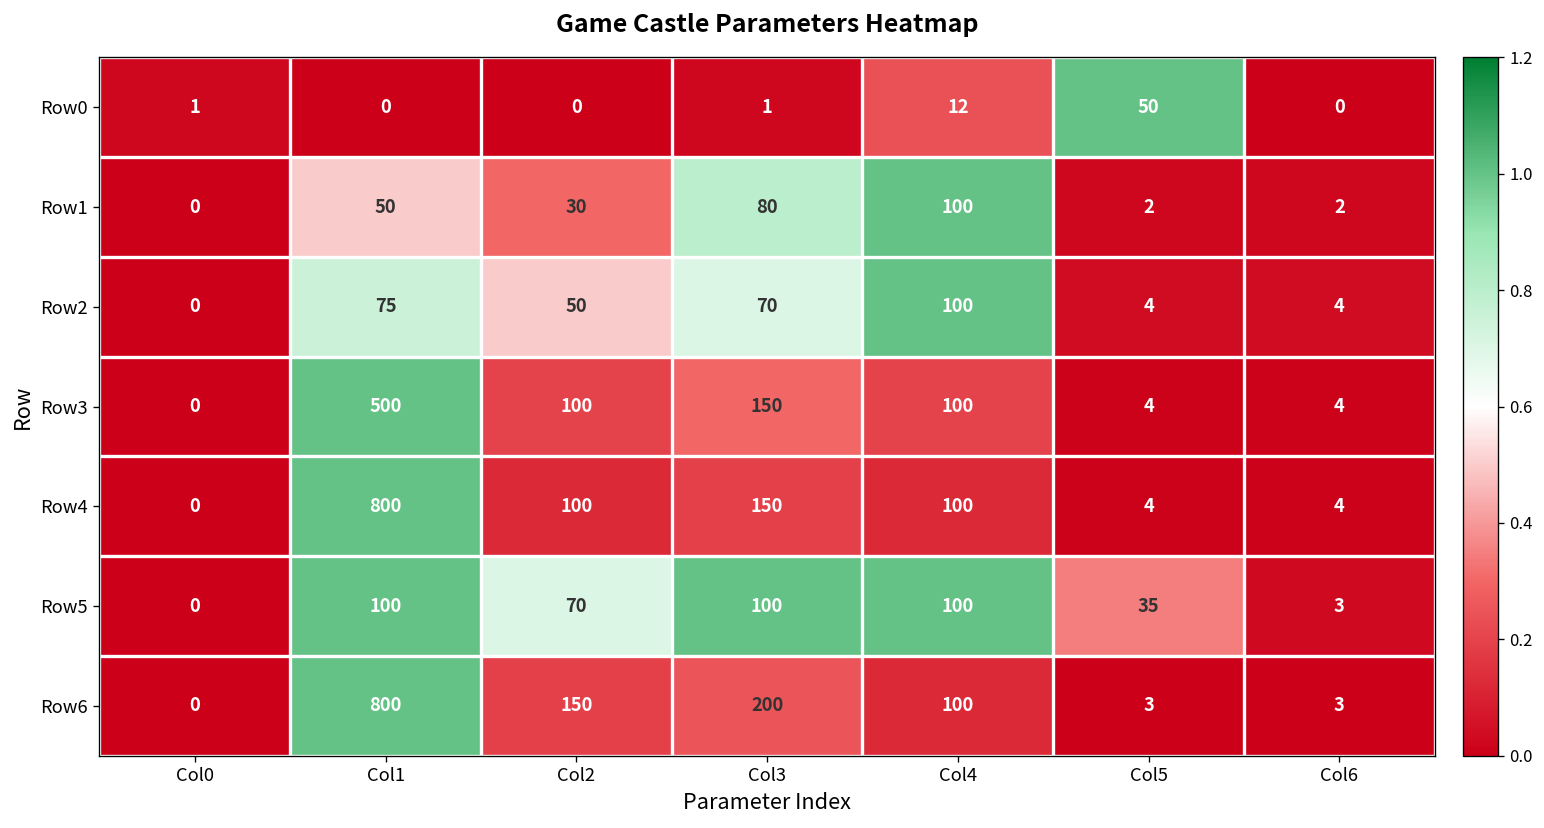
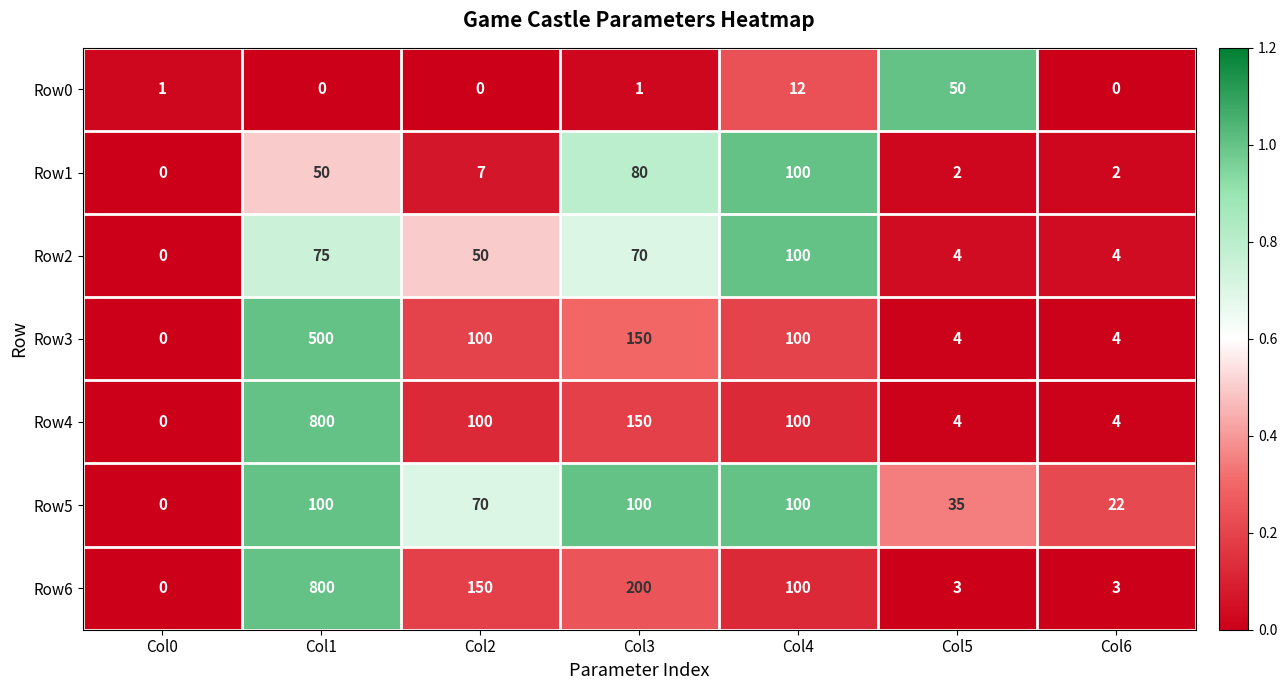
  {
    "Row0": {
      "Col0": 1,
      "Col1": 0,
      "Col2": 0,
      "Col3": 1,
      "Col4": 12,
      "Col5": 50,
      "Col6": 0
    },
    "Row1": {
      "Col0": 0,
      "Col1": 50,
-     "Col2": 30,
+     "Col2": 7,
      "Col3": 80,
      "Col4": 100,
      "Col5": 2,
      "Col6": 2
    },
    "Row2": {
      "Col0": 0,
      "Col1": 75,
      "Col2": 50,
      "Col3": 70,
      "Col4": 100,
      "Col5": 4,
      "Col6": 4
    },
    "Row3": {
      "Col0": 0,
      "Col1": 500,
      "Col2": 100,
      "Col3": 150,
      "Col4": 100,
      "Col5": 4,
      "Col6": 4
    },
    "Row4": {
      "Col0": 0,
      "Col1": 800,
      "Col2": 100,
      "Col3": 150,
      "Col4": 100,
      "Col5": 4,
      "Col6": 4
    },
    "Row5": {
      "Col0": 0,
      "Col1": 100,
      "Col2": 70,
      "Col3": 100,
      "Col4": 100,
      "Col5": 35,
-     "Col6": 3
+     "Col6": 22
    },
    "Row6": {
      "Col0": 0,
      "Col1": 800,
      "Col2": 150,
      "Col3": 200,
      "Col4": 100,
      "Col5": 3,
      "Col6": 3
    }
  }
